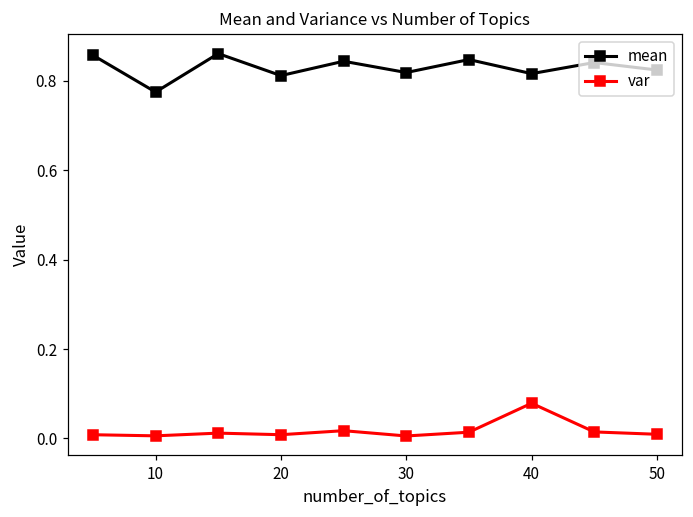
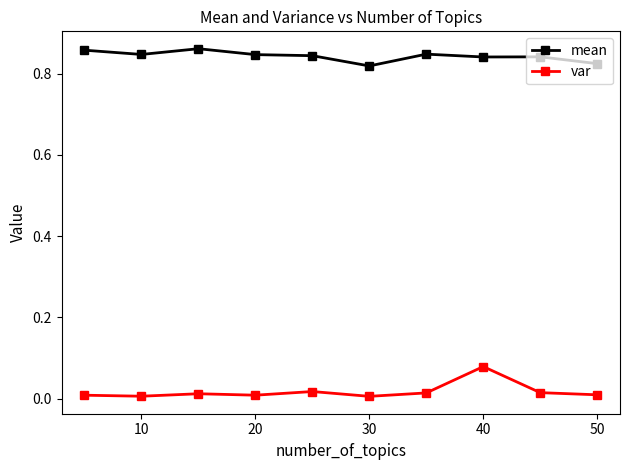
  {
    "mean": {
-     "10": 0.78,
-     "20": 0.81,
+     "10": 0.85,
+     "20": 0.85,
      "30": 0.82,
-     "40": 0.82
+     "40": 0.84
    },
    "var": {
      "10": 0.01,
      "20": 0.01,
      "30": 0.01,
      "40": 0.08,
      "50": 0.01
    }
  }
